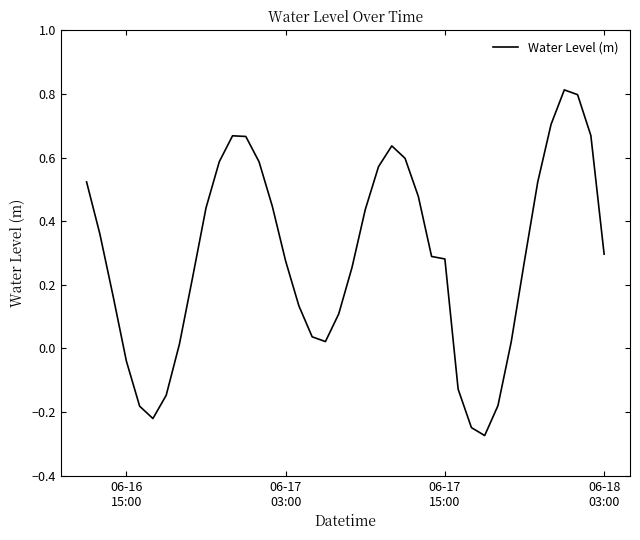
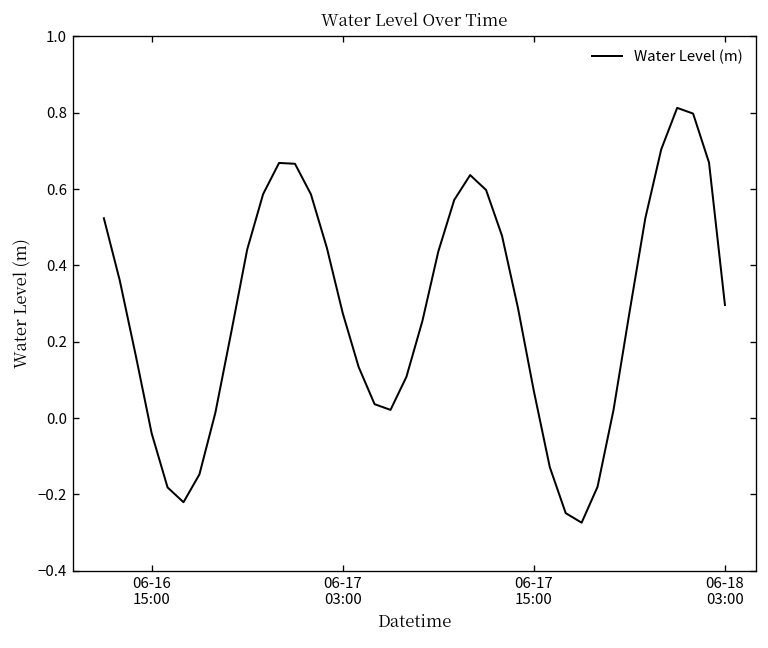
  {
    "06-16 15:00": -0.04,
    "06-17 03:00": 0.27,
-   "06-17 15:00": 0.28,
+   "06-17 15:00": 0.07,
    "06-18 03:00": 0.30
  }
